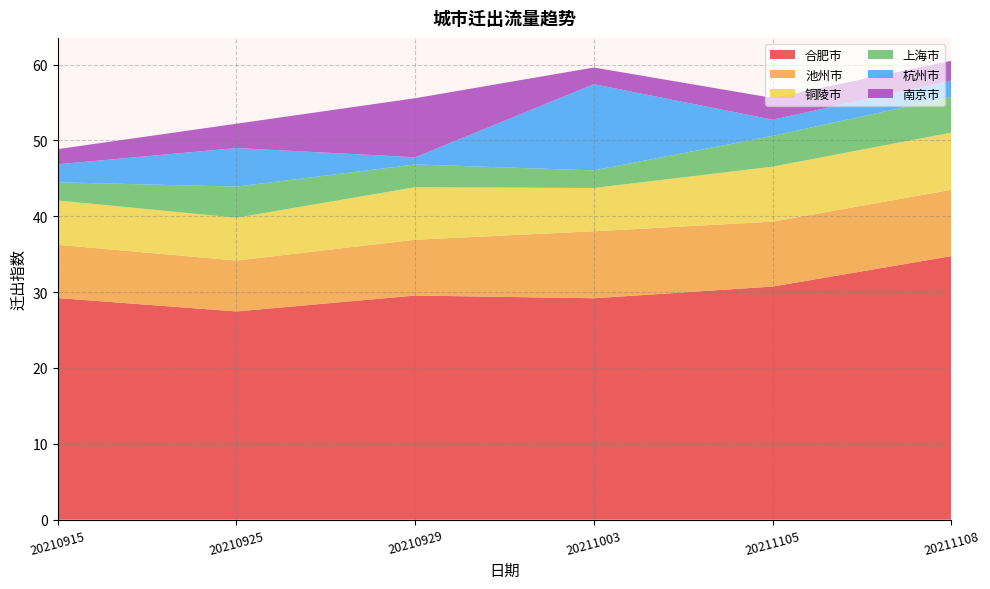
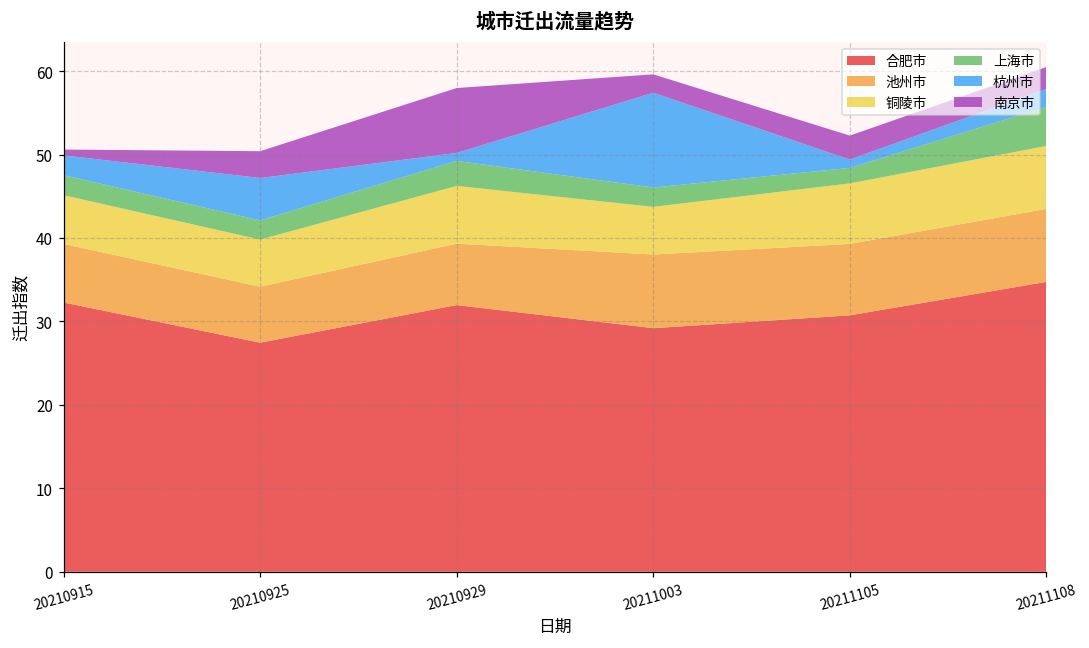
  {
    "合肥市": {
-     "20210915": 29,
+     "20210915": 32,
      "20210925": 27,
-     "20210929": 30,
+     "20210929": 32,
      "20211003": 29,
      "20211105": 31,
      "20211108": 35
    },
    "上海市": {
      "20210915": 2,
-     "20210925": 4,
+     "20210925": 2,
      "20210929": 3,
      "20211003": 2,
-     "20211105": 4,
+     "20211105": 2,
      "20211108": 5
    },
    "杭州市": {
      "20210915": 2,
      "20210925": 5,
      "20210929": 1,
      "20211003": 11,
-     "20211105": 2,
+     "20211105": 1,
      "20211108": 2
    },
    "南京市": {
-     "20210915": 2,
+     "20210915": 1,
      "20210925": 3,
      "20210929": 8,
      "20211003": 2,
      "20211108": 3
    }
  }
